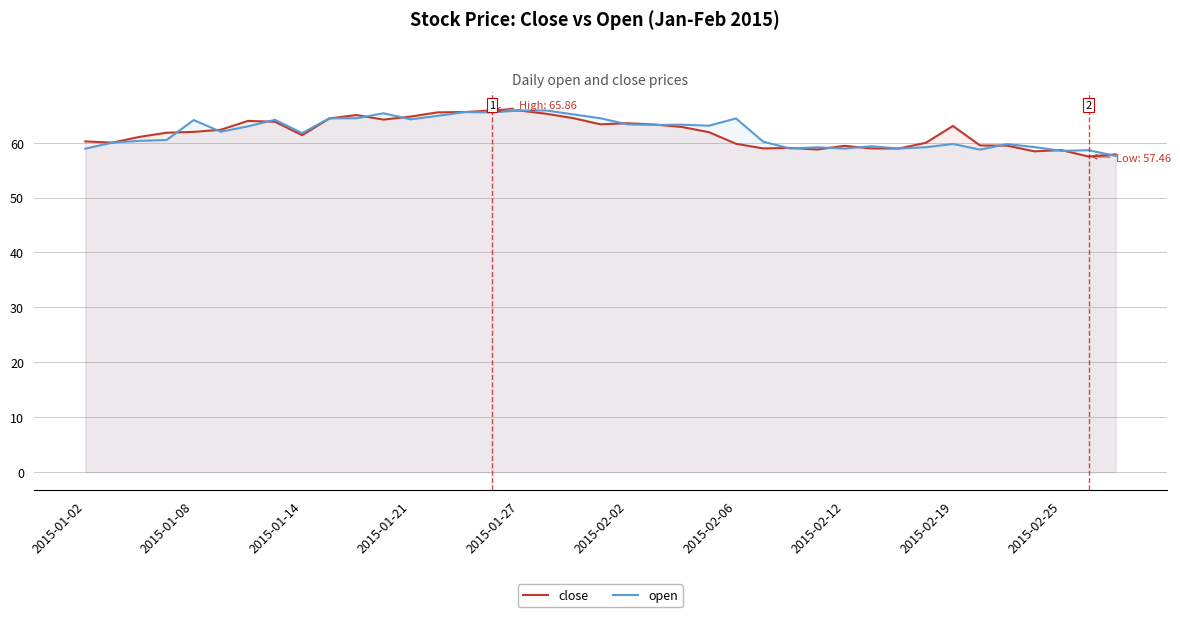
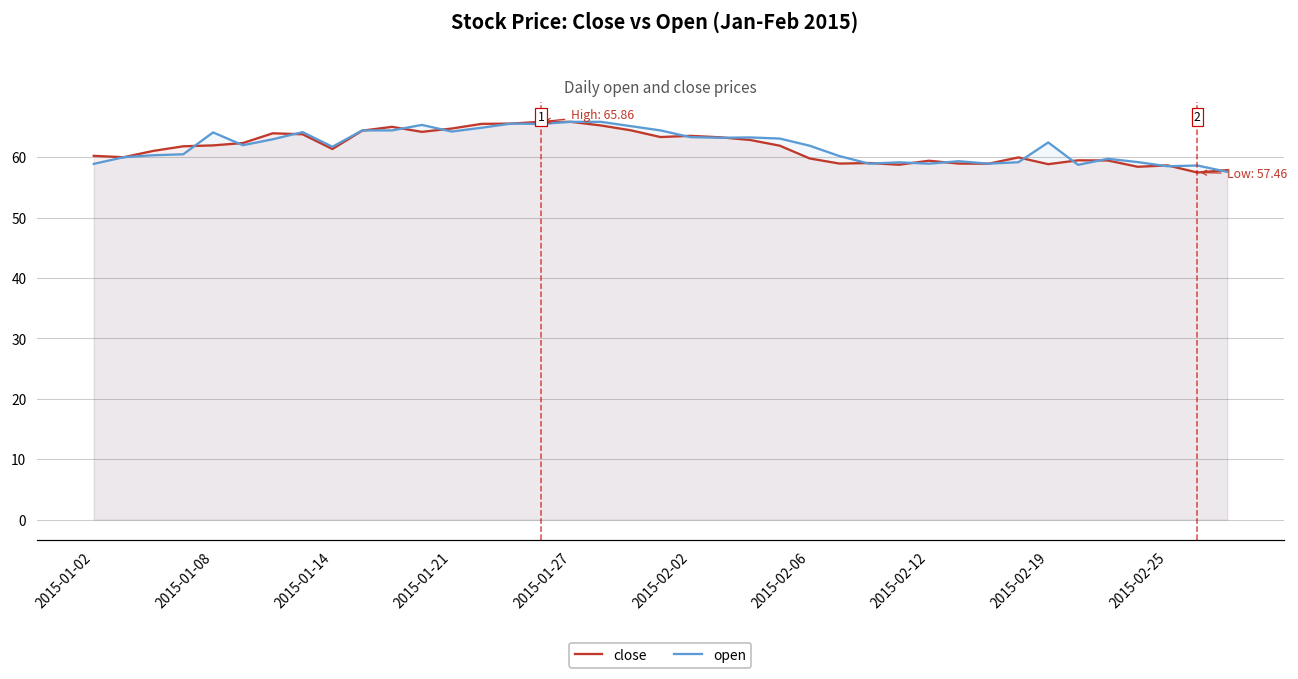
  {
    "close": {
      "2015-01-02": 60,
      "2015-01-08": 62,
      "2015-01-21": 65,
      "2015-02-06": 60,
      "2015-02-12": 59,
-     "2015-02-19": 63
+     "2015-02-19": 59
    },
    "open": {
      "2015-01-02": 59,
      "2015-01-08": 64,
      "2015-01-21": 64,
-     "2015-02-06": 64,
+     "2015-02-06": 62,
      "2015-02-12": 59,
-     "2015-02-19": 60
+     "2015-02-19": 62
    }
  }
